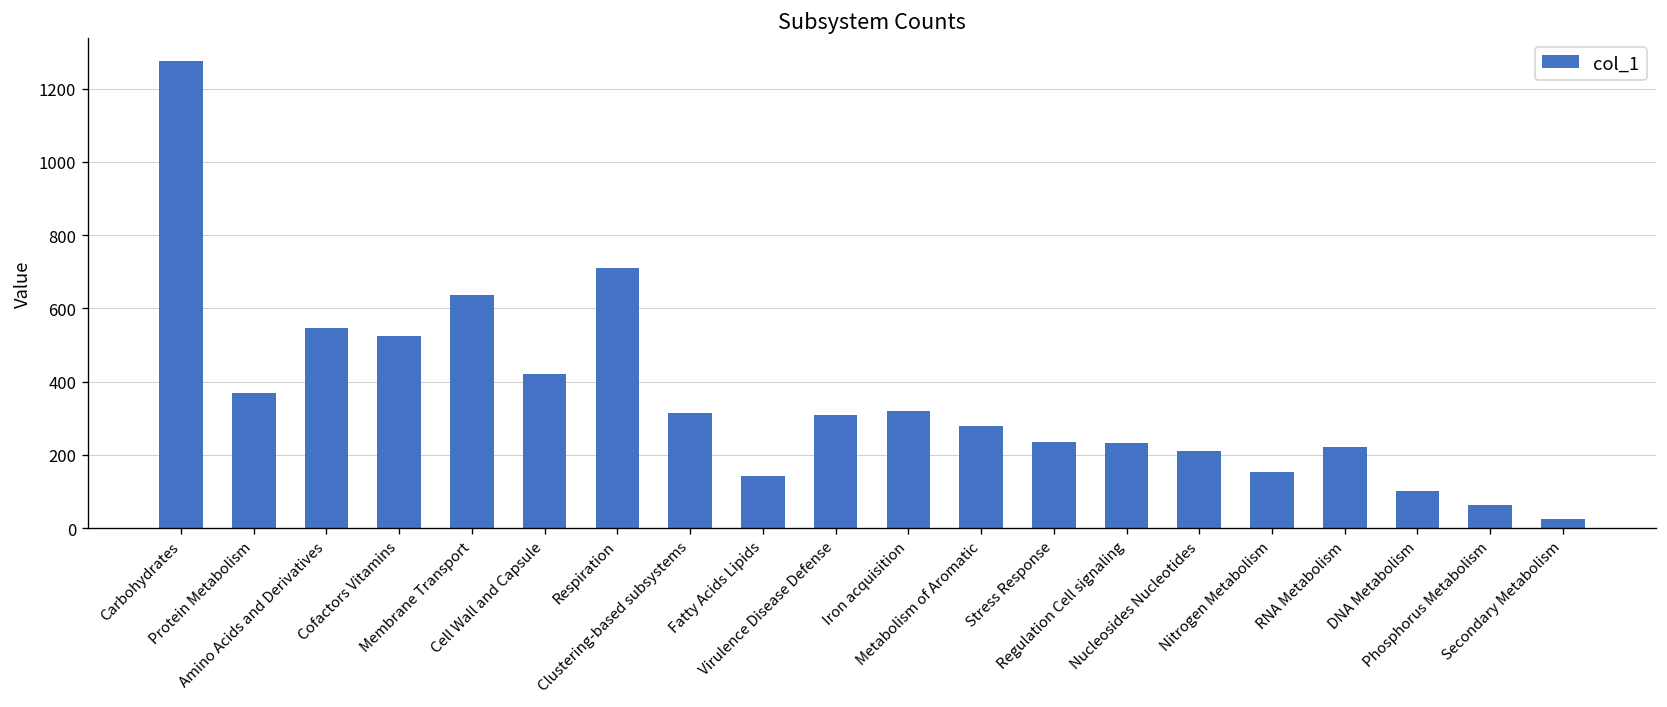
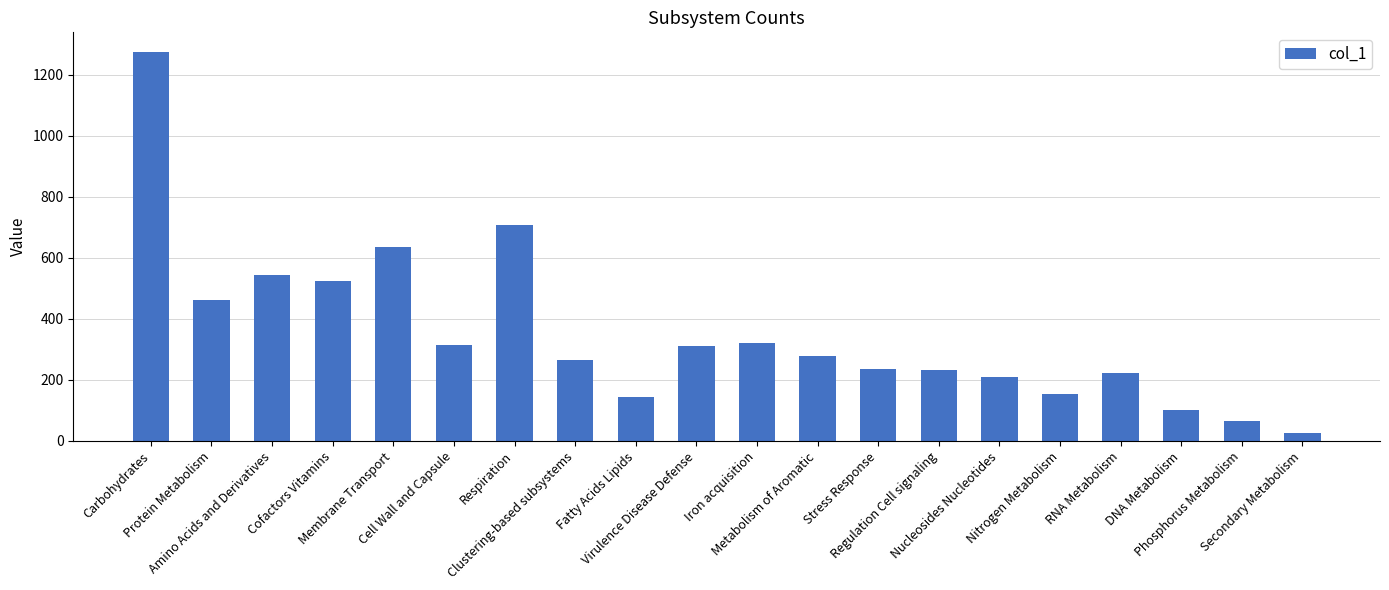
  {
    "Carbohydrates": 1280,
-   "Protein Metabolism": 370,
+   "Protein Metabolism": 460,
    "Amino Acids and Derivatives": 550,
    "Cofactors Vitamins": 520,
    "Membrane Transport": 640,
-   "Cell Wall and Capsule": 420,
+   "Cell Wall and Capsule": 310,
    "Respiration": 710,
-   "Clustering-based subsystems": 310,
+   "Clustering-based subsystems": 270,
    "Fatty Acids Lipids": 140,
    "Virulence Disease Defense": 310,
    "Iron acquisition": 320,
    "Metabolism of Aromatic": 280,
    "Stress Response": 240,
    "Regulation Cell signaling": 230,
    "Nucleosides Nucleotides": 210,
    "Nitrogen Metabolism": 150,
    "RNA Metabolism": 220,
    "DNA Metabolism": 100,
    "Phosphorus Metabolism": 60,
    "Secondary Metabolism": 30
  }
